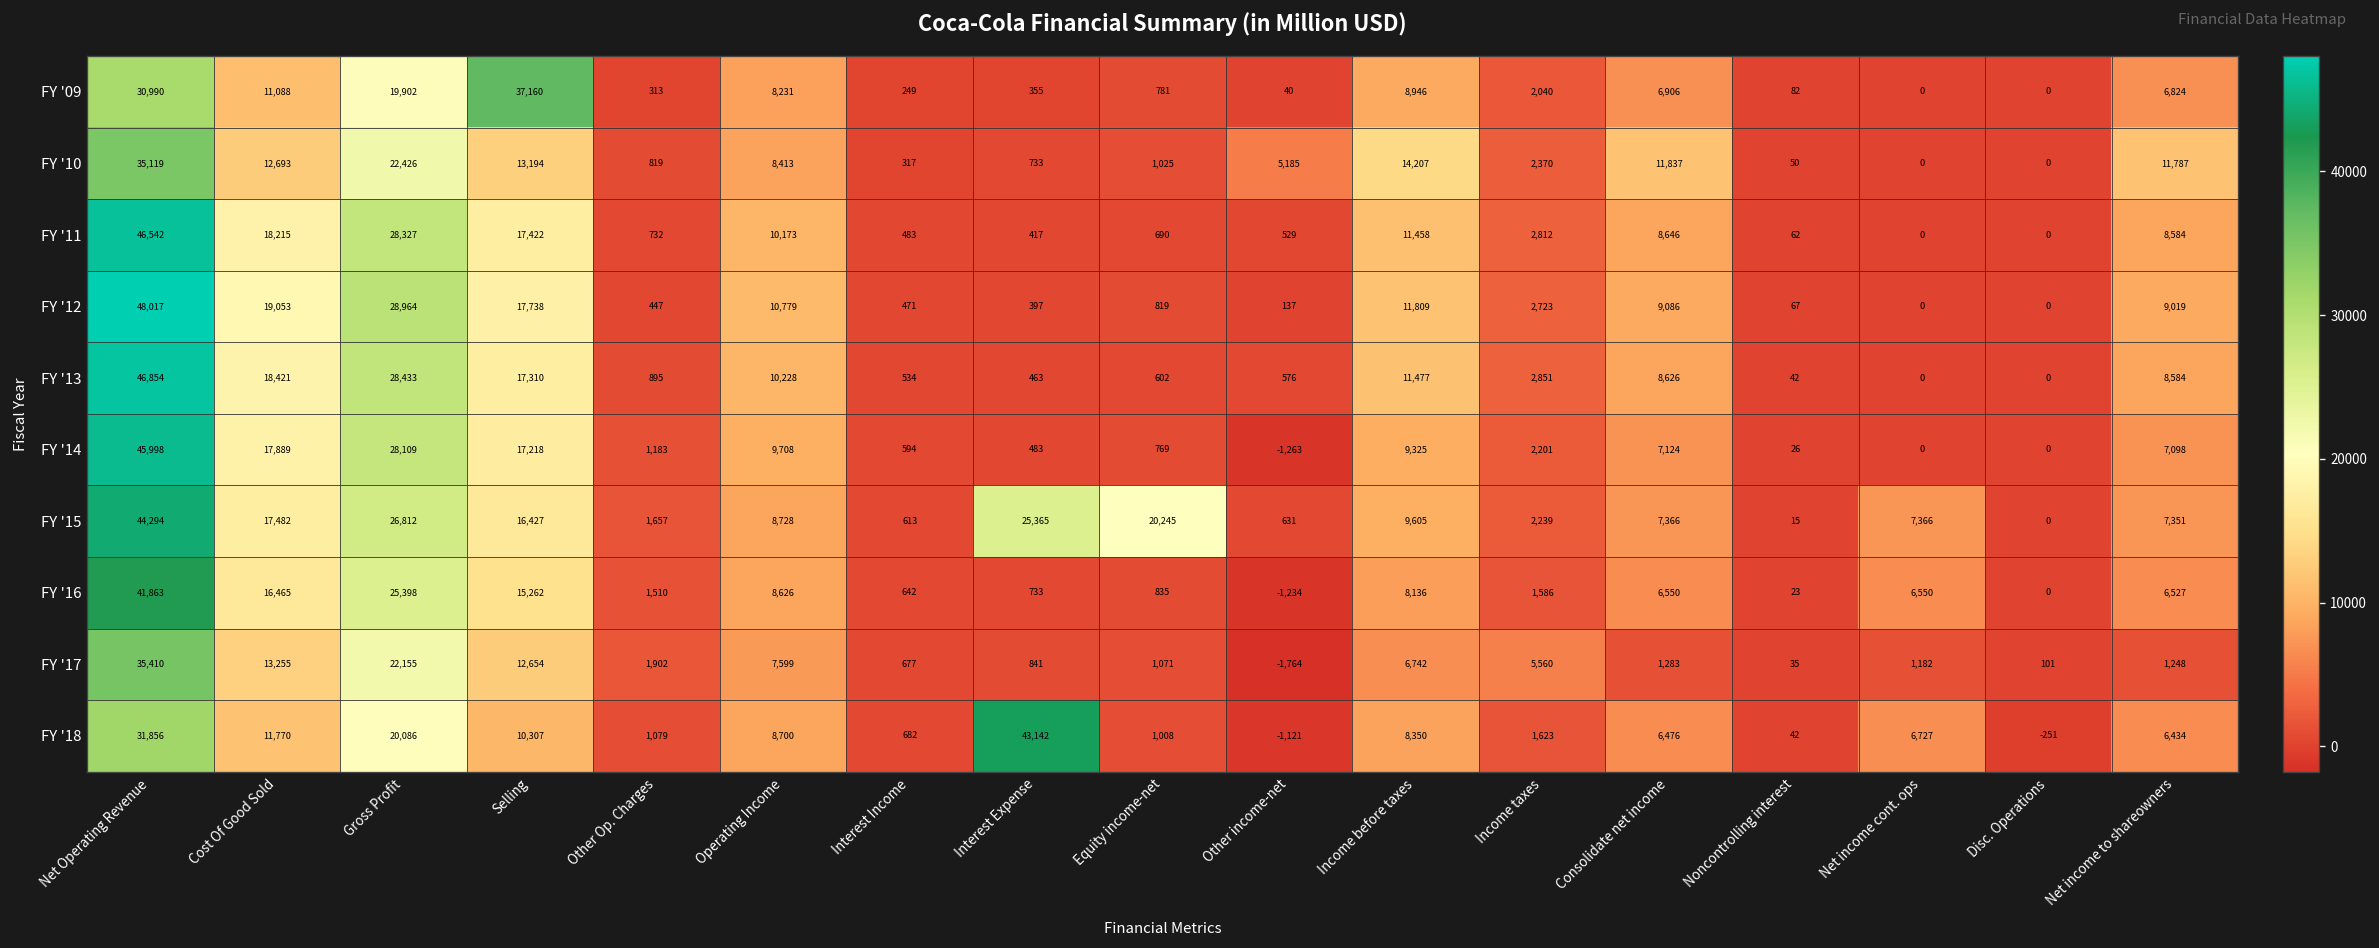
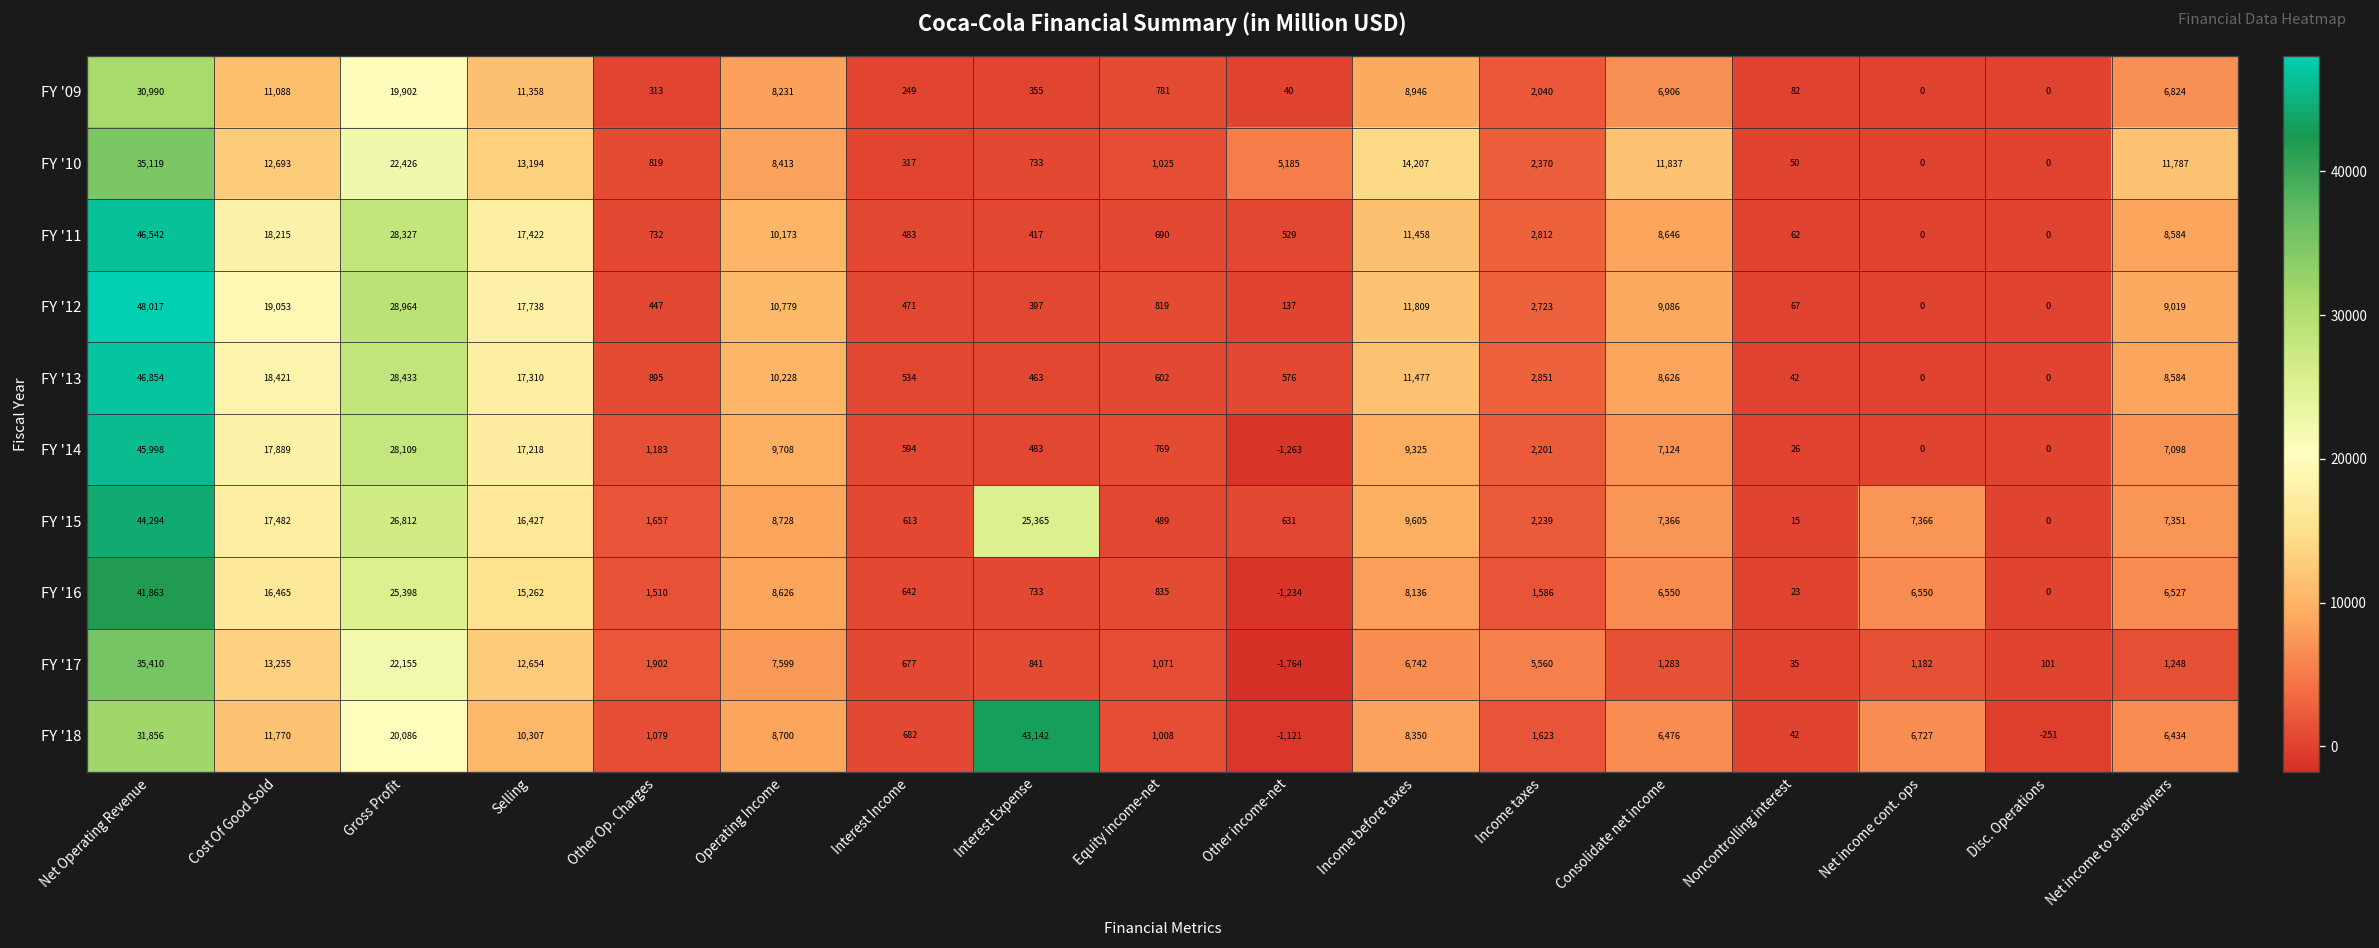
  {
    "FY '09": {
      "Net Operating Revenue": "30,990",
      "Cost Of Good Sold": "11,088",
      "Gross Profit": "19,902",
-     "Selling": "37,160",
+     "Selling": "11,358",
      "Other Op. Charges": "313",
      "Operating Income": "8,231",
      "Interest Income": "249",
      "Interest Expense": "355",
      "Equity income-net": "781",
      "Other income-net": "40",
      "Income before taxes": "8,946",
      "Income taxes": "2,040",
      "Consolidate net income": "6,906",
      "Noncontrolling interest": "82",
      "Net income cont. ops": "0",
      "Disc. Operations": "0",
      "Net income to shareowners": "6,824"
    },
    "FY '10": {
      "Net Operating Revenue": "35,119",
      "Cost Of Good Sold": "12,693",
      "Gross Profit": "22,426",
      "Selling": "13,194",
      "Other Op. Charges": "819",
      "Operating Income": "8,413",
      "Interest Income": "317",
      "Interest Expense": "733",
      "Equity income-net": "1,025",
      "Other income-net": "5,185",
      "Income before taxes": "14,207",
      "Income taxes": "2,370",
      "Consolidate net income": "11,837",
      "Noncontrolling interest": "50",
      "Net income cont. ops": "0",
      "Disc. Operations": "0",
      "Net income to shareowners": "11,787"
    },
    "FY '11": {
      "Net Operating Revenue": "46,542",
      "Cost Of Good Sold": "18,215",
      "Gross Profit": "28,327",
      "Selling": "17,422",
      "Other Op. Charges": "732",
      "Operating Income": "10,173",
      "Interest Income": "483",
      "Interest Expense": "417",
      "Equity income-net": "690",
      "Other income-net": "529",
      "Income before taxes": "11,458",
      "Income taxes": "2,812",
      "Consolidate net income": "8,646",
      "Noncontrolling interest": "62",
      "Net income cont. ops": "0",
      "Disc. Operations": "0",
      "Net income to shareowners": "8,584"
    },
    "FY '12": {
      "Net Operating Revenue": "48,017",
      "Cost Of Good Sold": "19,053",
      "Gross Profit": "28,964",
      "Selling": "17,738",
      "Other Op. Charges": "447",
      "Operating Income": "10,779",
      "Interest Income": "471",
      "Interest Expense": "397",
      "Equity income-net": "819",
      "Other income-net": "137",
      "Income before taxes": "11,809",
      "Income taxes": "2,723",
      "Consolidate net income": "9,086",
      "Noncontrolling interest": "67",
      "Net income cont. ops": "0",
      "Disc. Operations": "0",
      "Net income to shareowners": "9,019"
    },
    "FY '13": {
      "Net Operating Revenue": "46,854",
      "Cost Of Good Sold": "18,421",
      "Gross Profit": "28,433",
      "Selling": "17,310",
      "Other Op. Charges": "895",
      "Operating Income": "10,228",
      "Interest Income": "534",
      "Interest Expense": "463",
      "Equity income-net": "602",
      "Other income-net": "576",
      "Income before taxes": "11,477",
      "Income taxes": "2,851",
      "Consolidate net income": "8,626",
      "Noncontrolling interest": "42",
      "Net income cont. ops": "0",
      "Disc. Operations": "0",
      "Net income to shareowners": "8,584"
    },
    "FY '14": {
      "Net Operating Revenue": "45,998",
      "Cost Of Good Sold": "17,889",
      "Gross Profit": "28,109",
      "Selling": "17,218",
      "Other Op. Charges": "1,183",
      "Operating Income": "9,708",
      "Interest Income": "594",
      "Interest Expense": "483",
      "Equity income-net": "769",
      "Other income-net": "-1,263",
      "Income before taxes": "9,325",
      "Income taxes": "2,201",
      "Consolidate net income": "7,124",
      "Noncontrolling interest": "26",
      "Net income cont. ops": "0",
      "Disc. Operations": "0",
      "Net income to shareowners": "7,098"
    },
    "FY '15": {
      "Net Operating Revenue": "44,294",
      "Cost Of Good Sold": "17,482",
      "Gross Profit": "26,812",
      "Selling": "16,427",
      "Other Op. Charges": "1,657",
      "Operating Income": "8,728",
      "Interest Income": "613",
      "Interest Expense": "25,365",
-     "Equity income-net": "20,245",
+     "Equity income-net": "489",
      "Other income-net": "631",
      "Income before taxes": "9,605",
      "Income taxes": "2,239",
      "Consolidate net income": "7,366",
      "Noncontrolling interest": "15",
      "Net income cont. ops": "7,366",
      "Disc. Operations": "0",
      "Net income to shareowners": "7,351"
    },
    "FY '16": {
      "Net Operating Revenue": "41,863",
      "Cost Of Good Sold": "16,465",
      "Gross Profit": "25,398",
      "Selling": "15,262",
      "Other Op. Charges": "1,510",
      "Operating Income": "8,626",
      "Interest Income": "642",
      "Interest Expense": "733",
      "Equity income-net": "835",
      "Other income-net": "-1,234",
      "Income before taxes": "8,136",
      "Income taxes": "1,586",
      "Consolidate net income": "6,550",
      "Noncontrolling interest": "23",
      "Net income cont. ops": "6,550",
      "Disc. Operations": "0",
      "Net income to shareowners": "6,527"
    },
    "FY '17": {
      "Net Operating Revenue": "35,410",
      "Cost Of Good Sold": "13,255",
      "Gross Profit": "22,155",
      "Selling": "12,654",
      "Other Op. Charges": "1,902",
      "Operating Income": "7,599",
      "Interest Income": "677",
      "Interest Expense": "841",
      "Equity income-net": "1,071",
      "Other income-net": "-1,764",
      "Income before taxes": "6,742",
      "Income taxes": "5,560",
      "Consolidate net income": "1,283",
      "Noncontrolling interest": "35",
      "Net income cont. ops": "1,182",
      "Disc. Operations": "101",
      "Net income to shareowners": "1,248"
    },
    "FY '18": {
      "Net Operating Revenue": "31,856",
      "Cost Of Good Sold": "11,770",
      "Gross Profit": "20,086",
      "Selling": "10,307",
      "Other Op. Charges": "1,079",
      "Operating Income": "8,700",
      "Interest Income": "682",
      "Interest Expense": "43,142",
      "Equity income-net": "1,008",
      "Other income-net": "-1,121",
      "Income before taxes": "8,350",
      "Income taxes": "1,623",
      "Consolidate net income": "6,476",
      "Noncontrolling interest": "42",
      "Net income cont. ops": "6,727",
      "Disc. Operations": "-251",
      "Net income to shareowners": "6,434"
    }
  }
